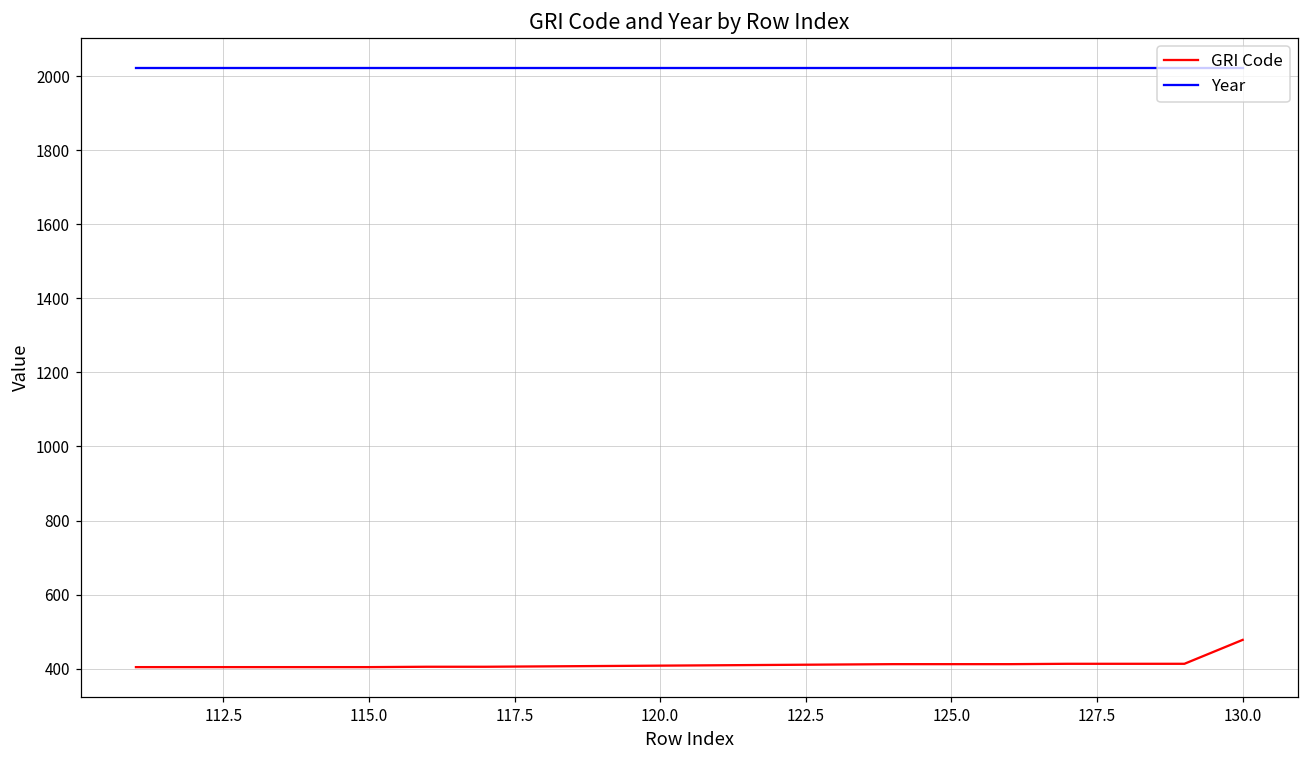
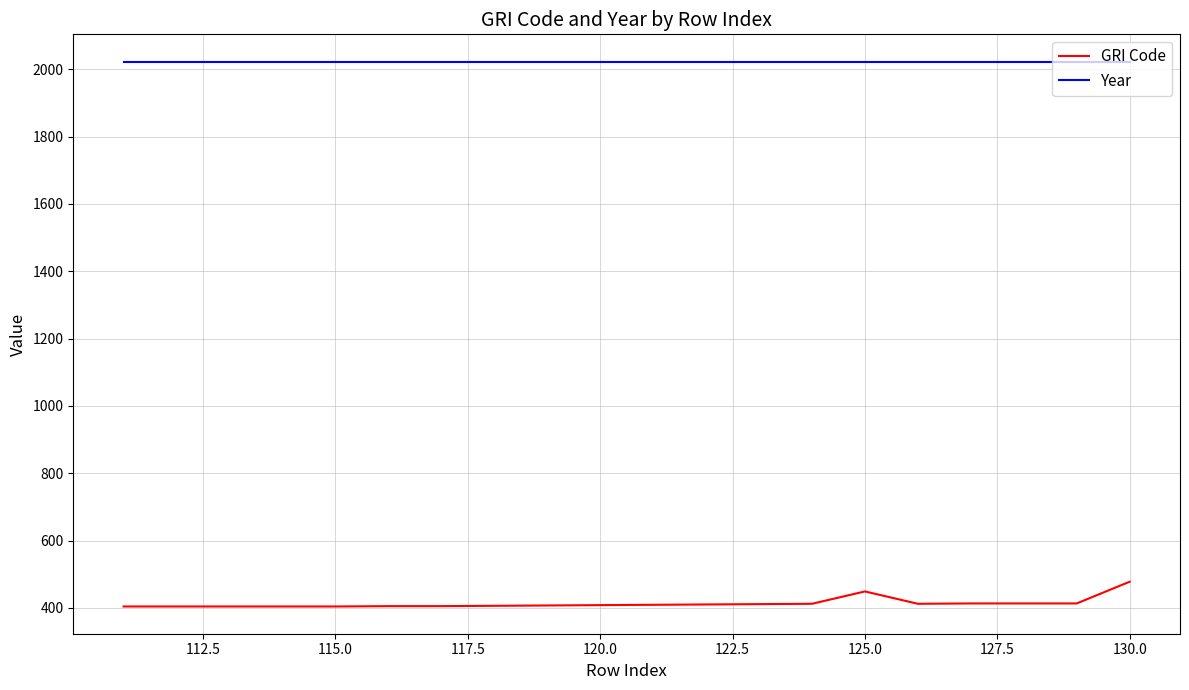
  {
    "GRI Code": {
      "115.0": 400,
      "120.0": 410,
-     "125.0": 410,
+     "125.0": 450,
      "130.0": 480
    },
    "Year": {
      "115.0": 2020,
      "120.0": 2020,
      "125.0": 2020
    }
  }
